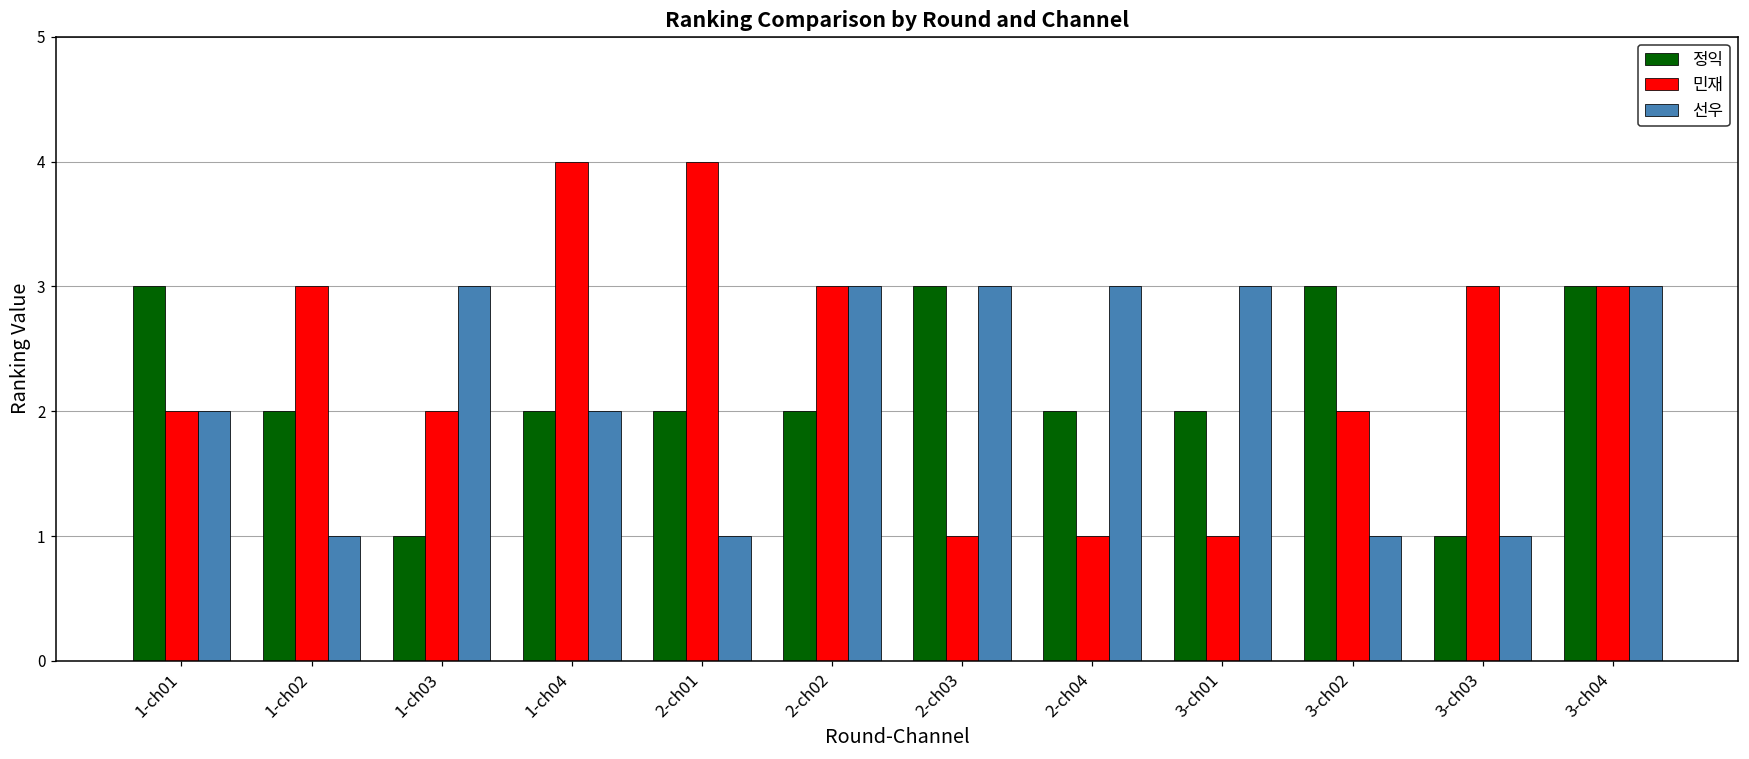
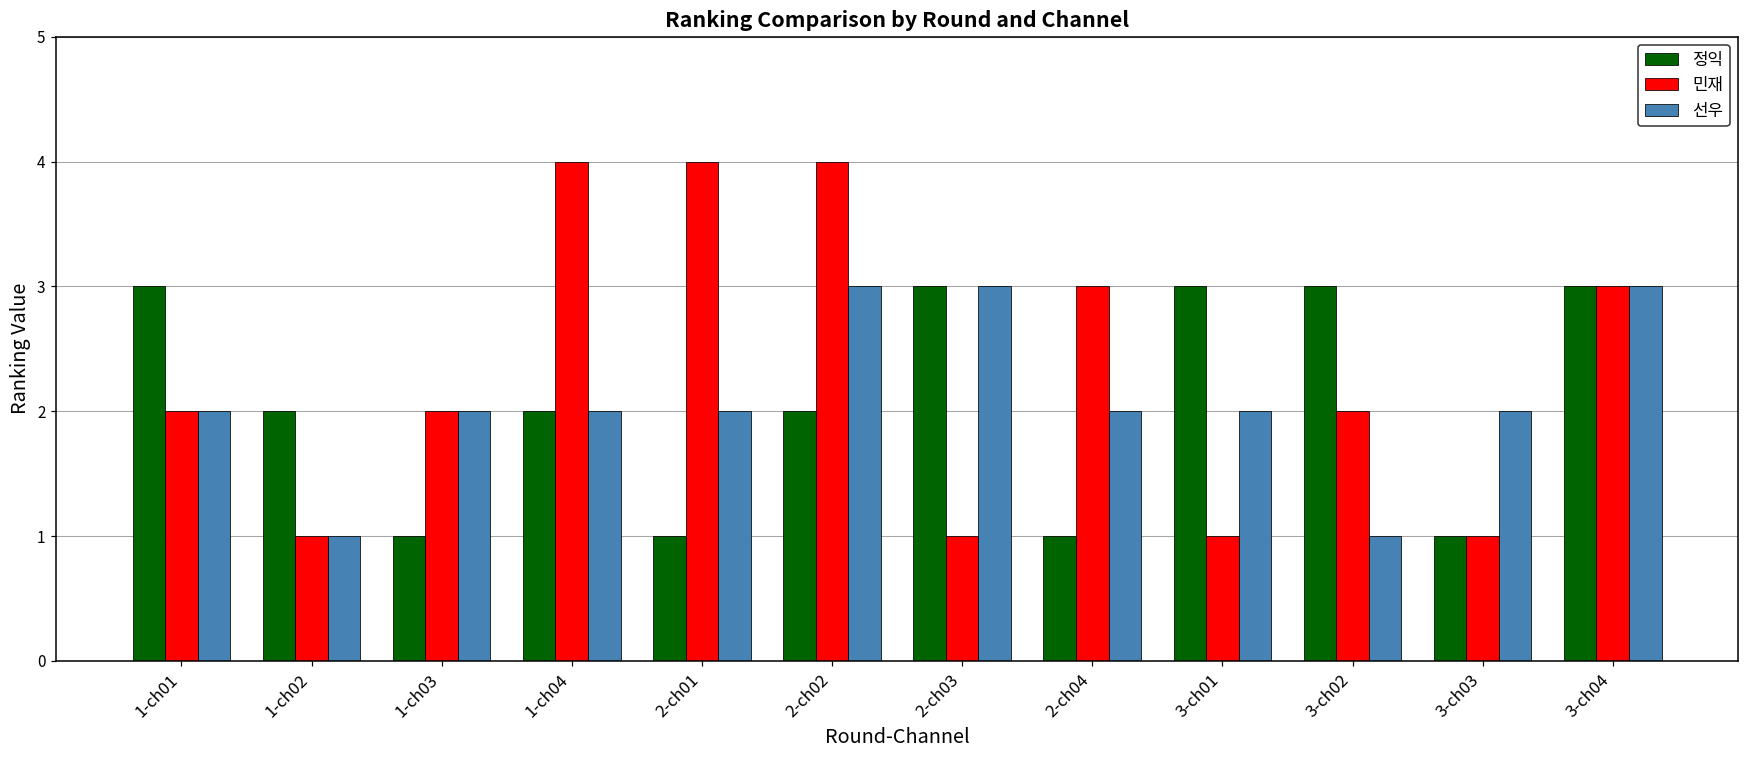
  {
    "정익": {
      "1-ch01": 3,
      "1-ch02": 2,
      "1-ch03": 1,
      "1-ch04": 2,
-     "2-ch01": 2,
+     "2-ch01": 1,
      "2-ch02": 2,
      "2-ch03": 3,
-     "2-ch04": 2,
-     "3-ch01": 2,
+     "2-ch04": 1,
+     "3-ch01": 3,
      "3-ch02": 3,
      "3-ch03": 1,
      "3-ch04": 3
    },
    "민재": {
      "1-ch01": 2,
-     "1-ch02": 3,
+     "1-ch02": 1,
      "1-ch03": 2,
      "1-ch04": 4,
      "2-ch01": 4,
-     "2-ch02": 3,
+     "2-ch02": 4,
      "2-ch03": 1,
-     "2-ch04": 1,
+     "2-ch04": 3,
      "3-ch01": 1,
      "3-ch02": 2,
-     "3-ch03": 3,
+     "3-ch03": 1,
      "3-ch04": 3
    },
    "선우": {
      "1-ch01": 2,
      "1-ch02": 1,
-     "1-ch03": 3,
+     "1-ch03": 2,
      "1-ch04": 2,
-     "2-ch01": 1,
+     "2-ch01": 2,
      "2-ch02": 3,
      "2-ch03": 3,
-     "2-ch04": 3,
-     "3-ch01": 3,
+     "2-ch04": 2,
+     "3-ch01": 2,
      "3-ch02": 1,
-     "3-ch03": 1,
+     "3-ch03": 2,
      "3-ch04": 3
    }
  }
